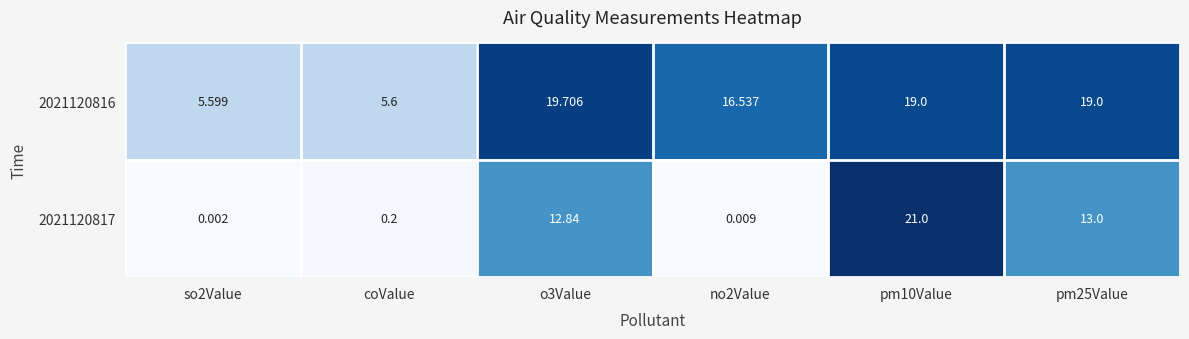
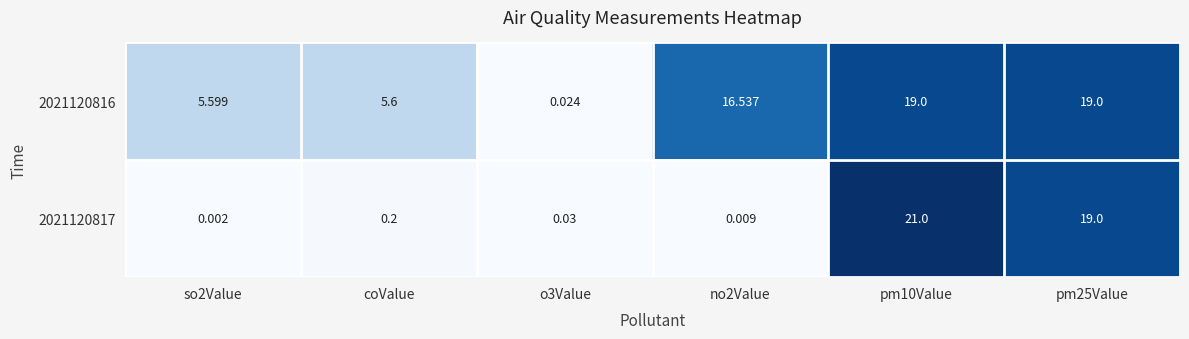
  {
    "2021120816": {
      "so2Value": 5.599,
      "coValue": 5.6,
-     "o3Value": 19.706,
+     "o3Value": 0.024,
      "no2Value": 16.537,
      "pm10Value": 19.0,
      "pm25Value": 19.0
    },
    "2021120817": {
      "so2Value": 0.002,
      "coValue": 0.2,
-     "o3Value": 12.84,
+     "o3Value": 0.03,
      "no2Value": 0.009,
      "pm10Value": 21.0,
-     "pm25Value": 13.0
+     "pm25Value": 19.0
    }
  }
